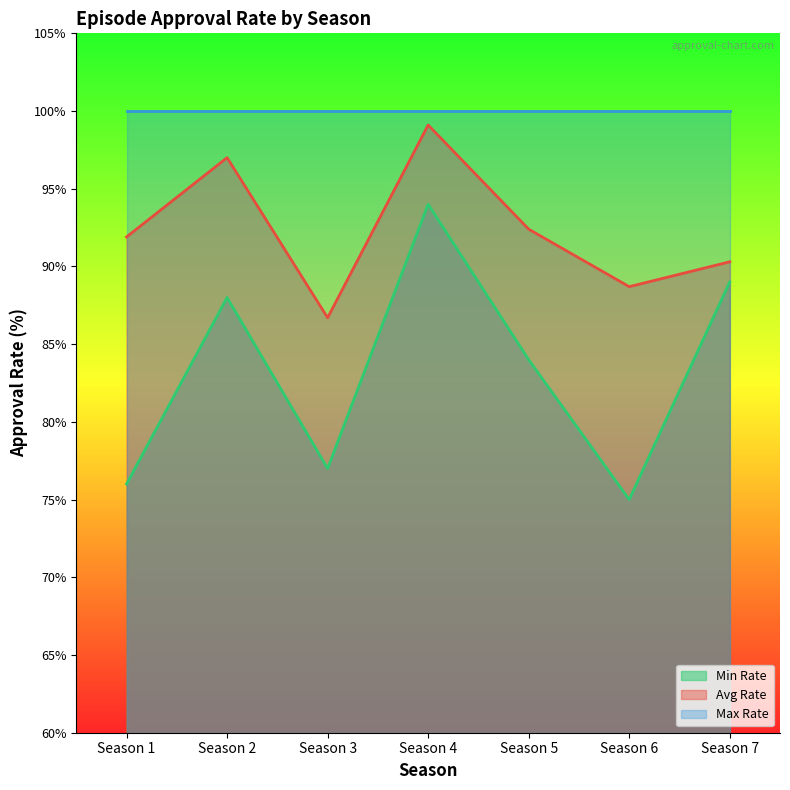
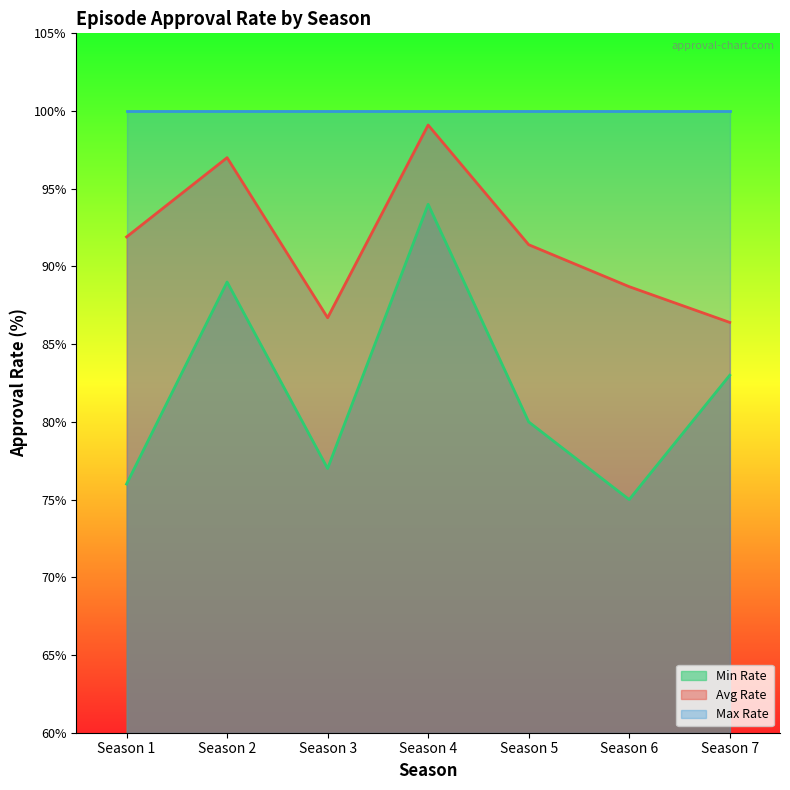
  {
    "Min Rate": {
      "Season 1": "76%",
-     "Season 2": "88%",
+     "Season 2": "89%",
      "Season 3": "77%",
      "Season 4": "94%",
-     "Season 5": "84%",
+     "Season 5": "80%",
      "Season 6": "75%",
-     "Season 7": "89%"
+     "Season 7": "83%"
    },
    "Avg Rate": {
      "Season 1": "91.9%",
      "Season 2": "97.0%",
      "Season 3": "86.7%",
      "Season 4": "99.1%",
-     "Season 5": "92.4%",
+     "Season 5": "91.4%",
      "Season 6": "88.7%",
-     "Season 7": "90.3%"
+     "Season 7": "86.4%"
    },
    "Max Rate": {
      "Season 1": "100.0%",
      "Season 2": "100.0%",
      "Season 3": "100.0%",
      "Season 4": "100.0%",
      "Season 5": "100.0%",
      "Season 6": "100.0%",
      "Season 7": "100.0%"
    }
  }
